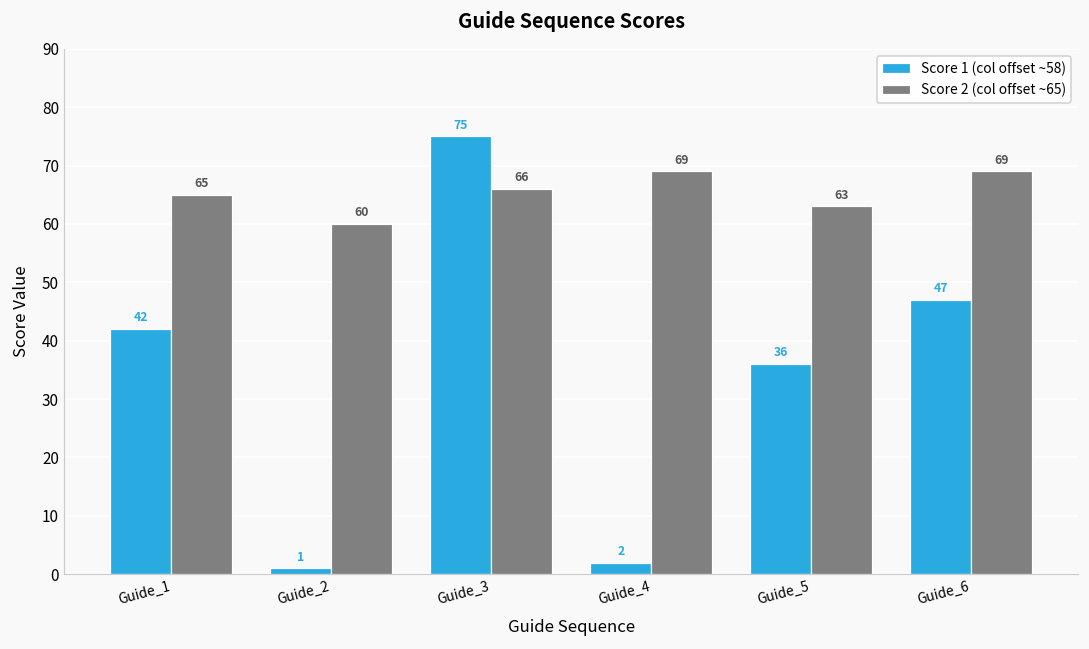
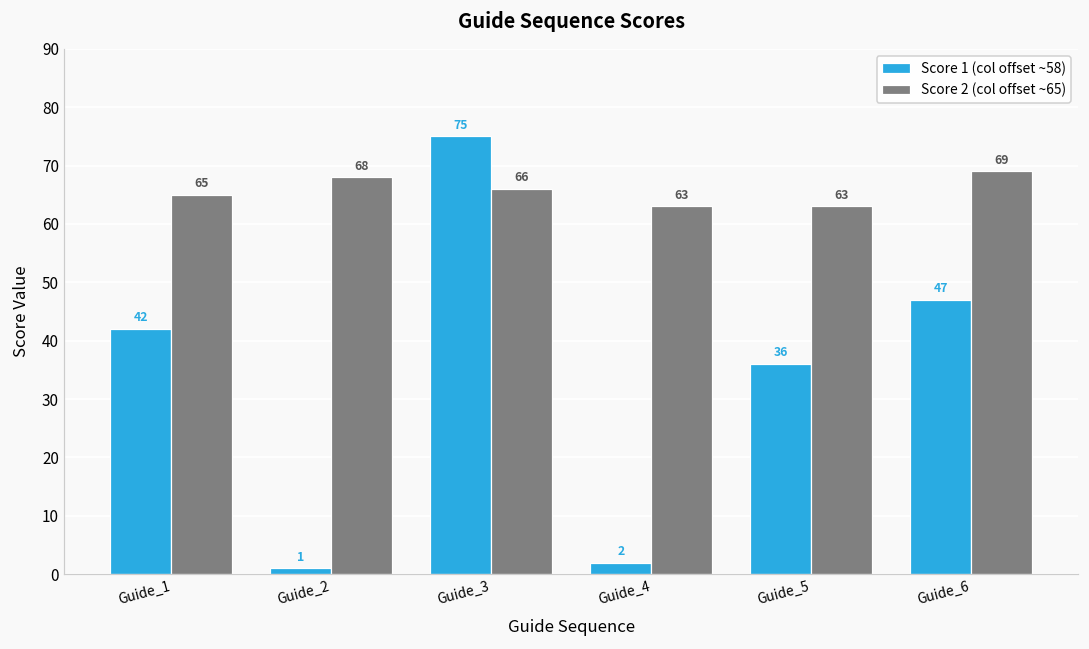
  {
    "Score 1 (col offset ~58)": {
      "Guide_1": 42,
      "Guide_2": 1,
      "Guide_3": 75,
      "Guide_4": 2,
      "Guide_5": 36,
      "Guide_6": 47
    },
    "Score 2 (col offset ~65)": {
      "Guide_1": 65,
-     "Guide_2": 60,
+     "Guide_2": 68,
      "Guide_3": 66,
-     "Guide_4": 69,
+     "Guide_4": 63,
      "Guide_5": 63,
      "Guide_6": 69
    }
  }
